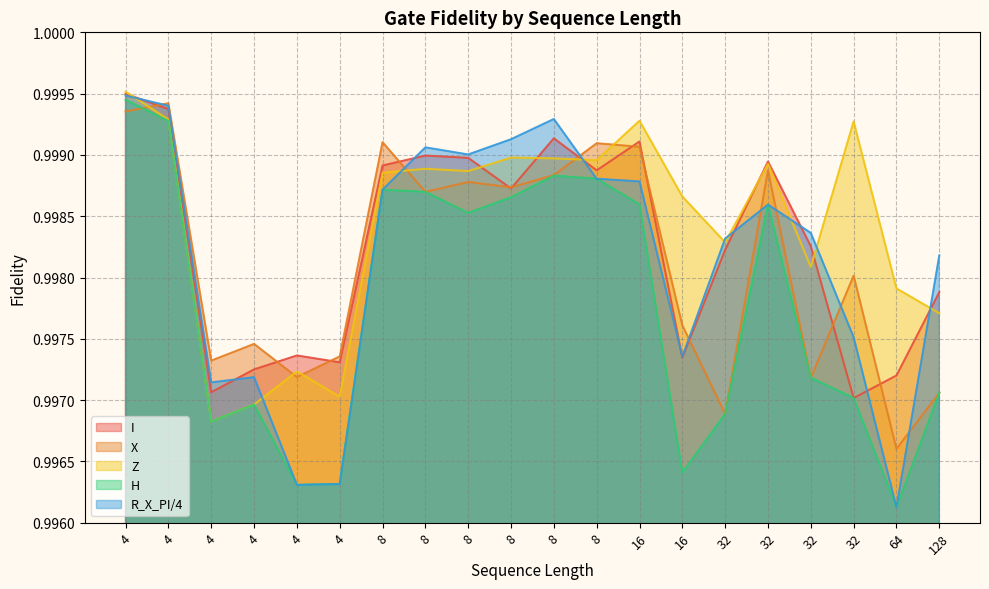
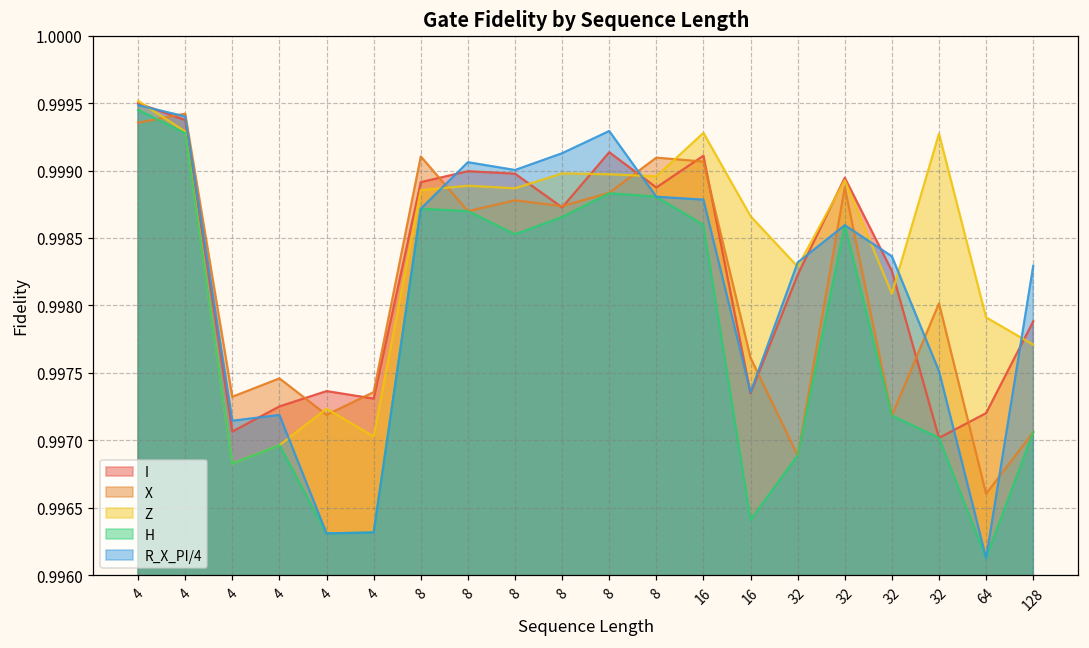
  {
    "R_X_PI/4": {
-     "128": 0.99818
+     "128": 0.99829
    }
  }
